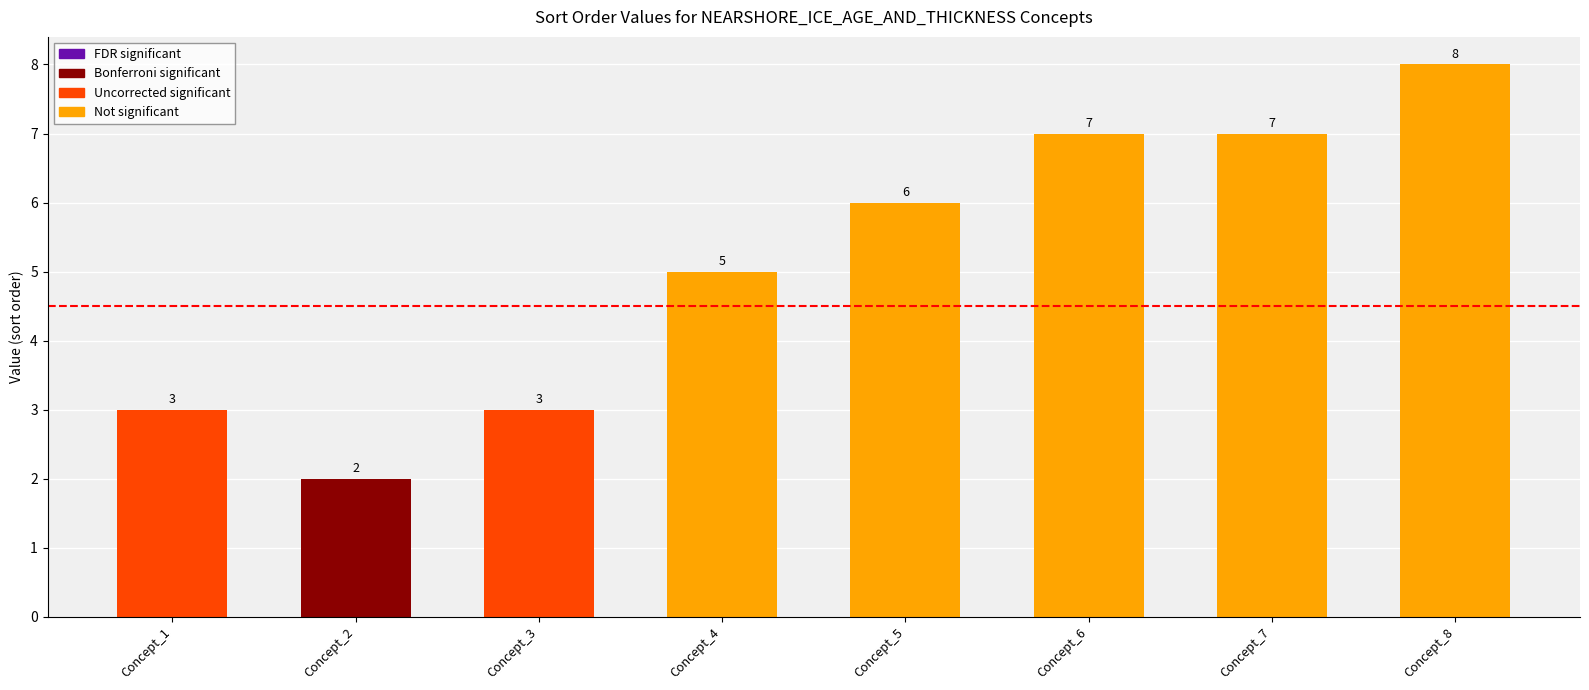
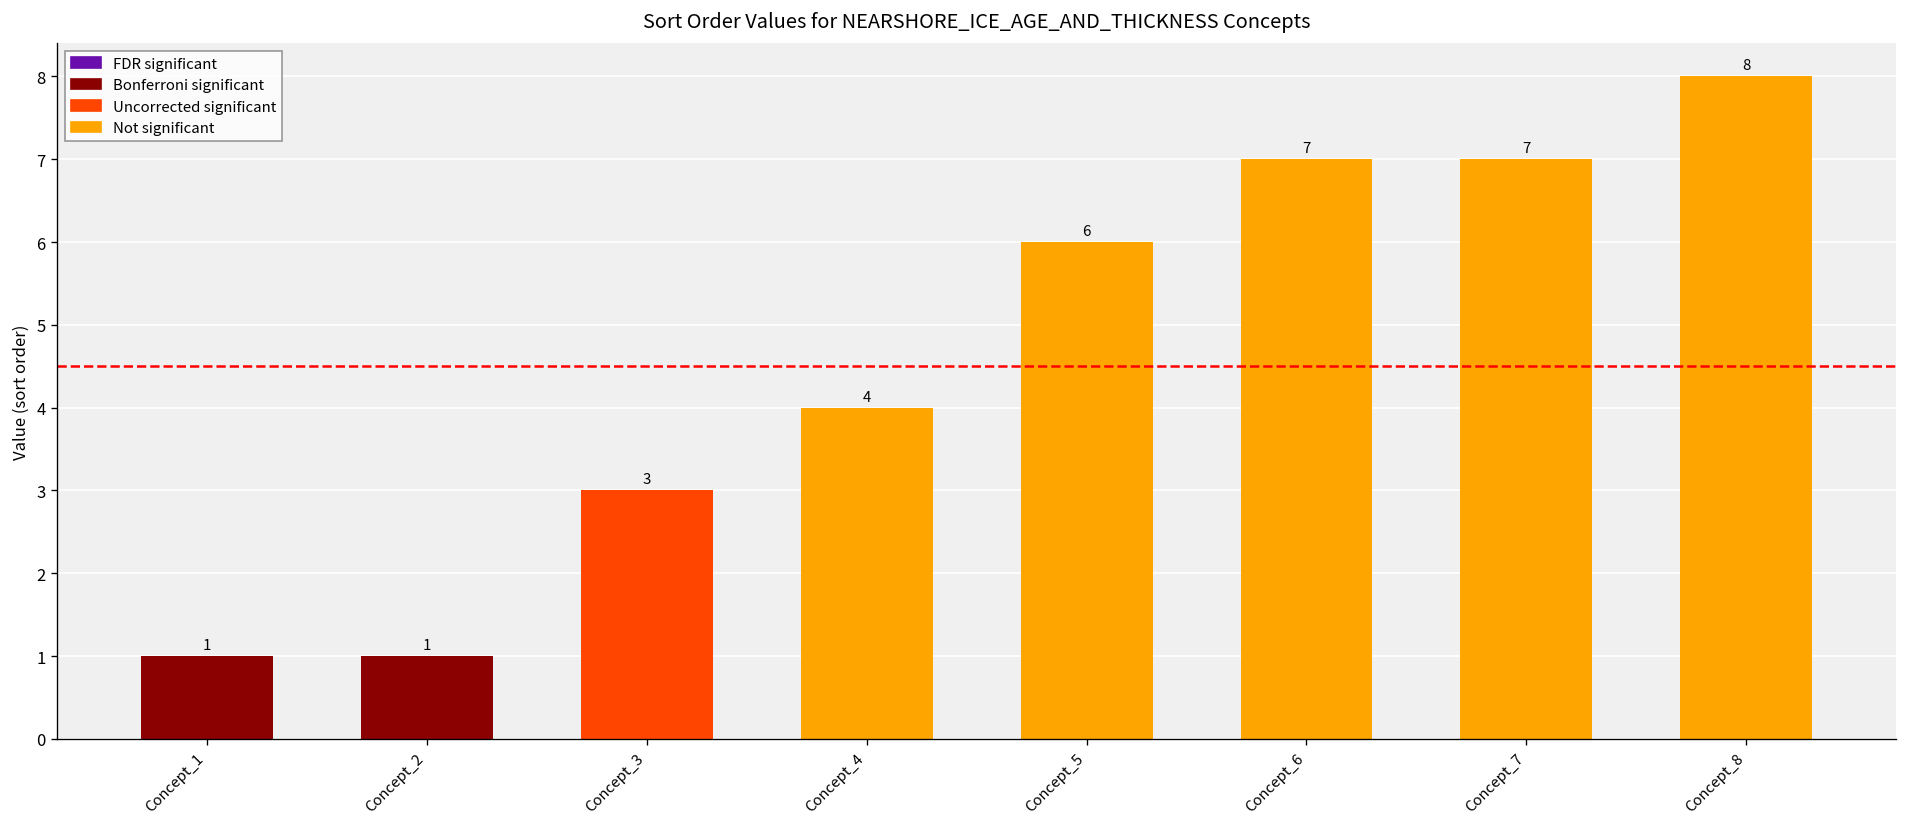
  {
-   "Concept_1": 3,
-   "Concept_2": 2,
+   "Concept_1": 1,
+   "Concept_2": 1,
    "Concept_3": 3,
-   "Concept_4": 5,
+   "Concept_4": 4,
    "Concept_5": 6,
    "Concept_6": 7,
    "Concept_7": 7,
    "Concept_8": 8
  }
